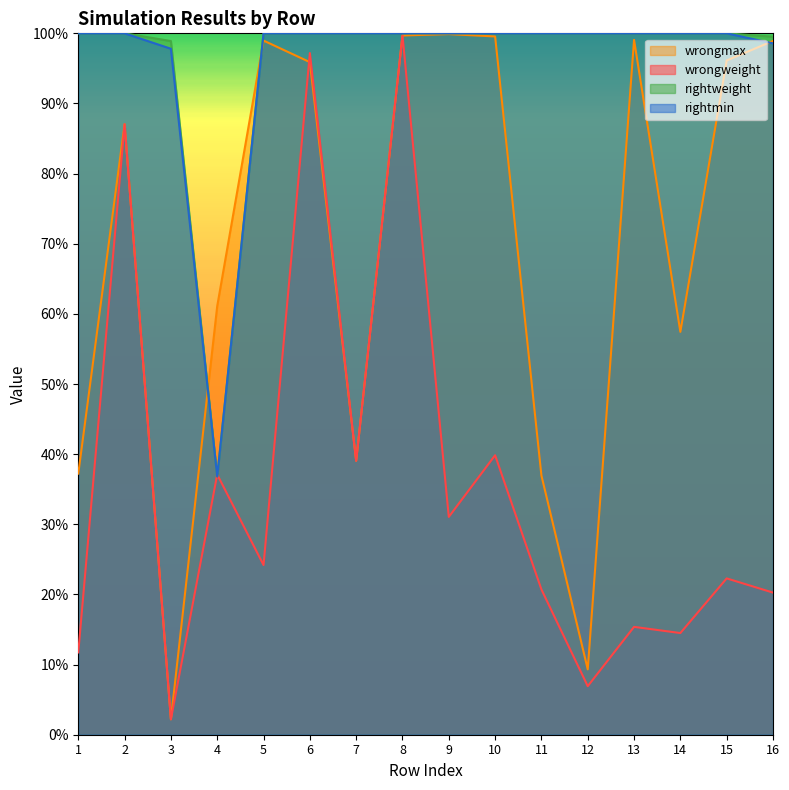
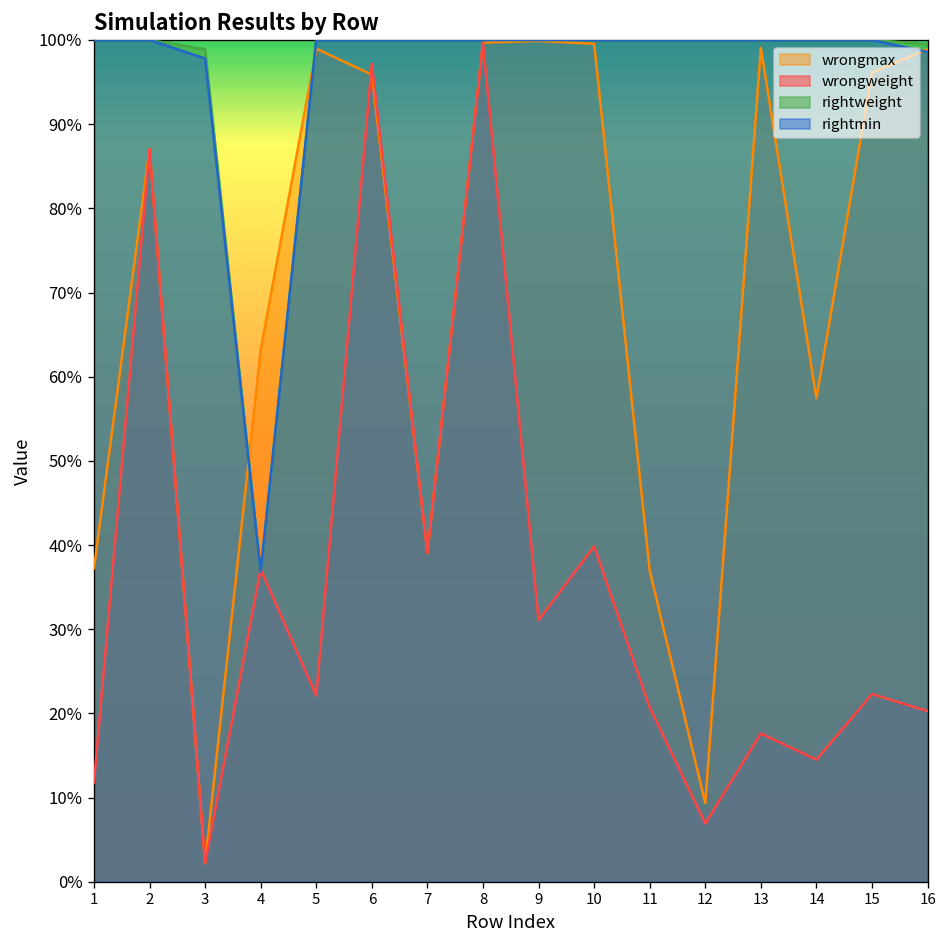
  {
    "wrongmax": {
      "1": "37%",
-     "4": "61%",
+     "4": "63%",
      "5": "99%",
      "6": "96%",
      "10": "100%",
      "11": "37%",
      "12": "9%",
      "13": "99%",
      "14": "57%"
    },
    "wrongweight": {
      "1": "12%",
-     "5": "24%",
+     "5": "22%",
      "6": "97%",
      "9": "31%",
      "10": "40%",
      "11": "21%",
      "12": "7%",
-     "13": "15%",
+     "13": "18%",
      "14": "14%",
      "15": "22%",
      "16": "20%"
    },
    "rightweight": {
      "3": "99%",
      "16": "100%"
    },
    "rightmin": {
      "3": "98%"
    }
  }
